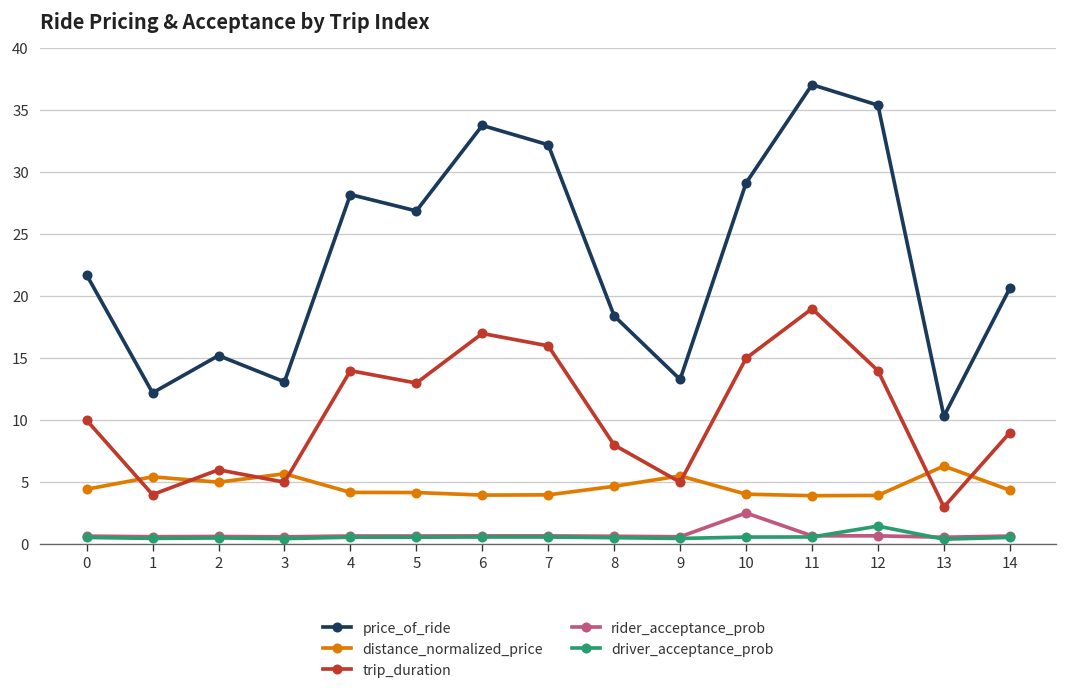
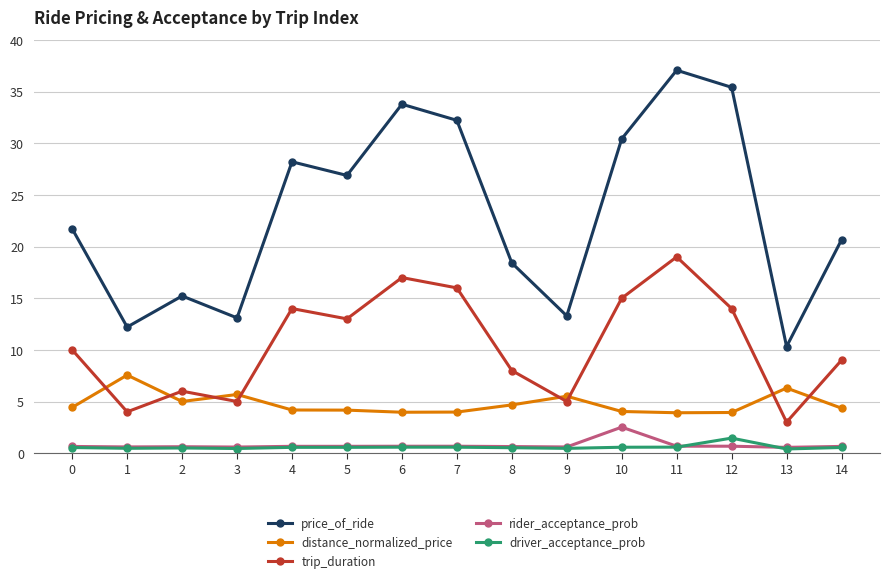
  {
    "price_of_ride": {
      "0": 21.7,
      "1": 12.2,
      "2": 15.2,
      "3": 13.1,
      "4": 28.2,
      "5": 26.9,
      "6": 33.8,
      "7": 32.2,
      "8": 18.4,
      "9": 13.3,
-     "10": 29.1,
+     "10": 30.4,
      "11": 37.1,
      "12": 35.4,
      "13": 10.3,
      "14": 20.7
    },
    "distance_normalized_price": {
      "0": 4.4,
-     "1": 5.4,
+     "1": 7.6,
      "2": 5.0,
      "3": 5.7,
      "4": 4.2,
      "5": 4.2,
      "6": 4.0,
      "7": 4.0,
      "8": 4.7,
      "9": 5.5,
      "10": 4.0,
      "11": 3.9,
      "12": 3.9,
      "13": 6.3,
      "14": 4.4
    },
    "trip_duration": {
      "0": 10.0,
      "1": 4.0,
      "2": 6.0,
      "3": 5.0,
      "4": 14.0,
      "5": 13.0,
      "6": 17.0,
      "7": 16.0,
      "8": 8.0,
      "9": 5.0,
      "10": 15.0,
      "11": 19.0,
      "12": 14.0,
      "13": 3.0,
      "14": 9.0
    },
    "rider_acceptance_prob": {
      "10": 2.5,
      "12": 0.7
    },
    "driver_acceptance_prob": {
      "10": 0.6,
      "12": 1.5
    }
  }
